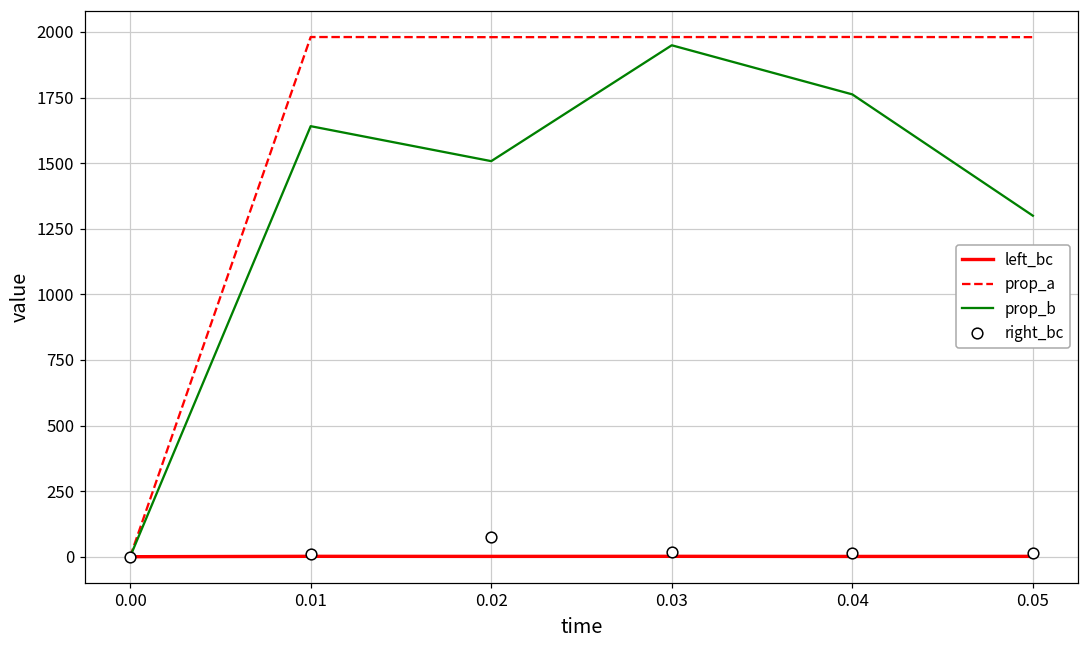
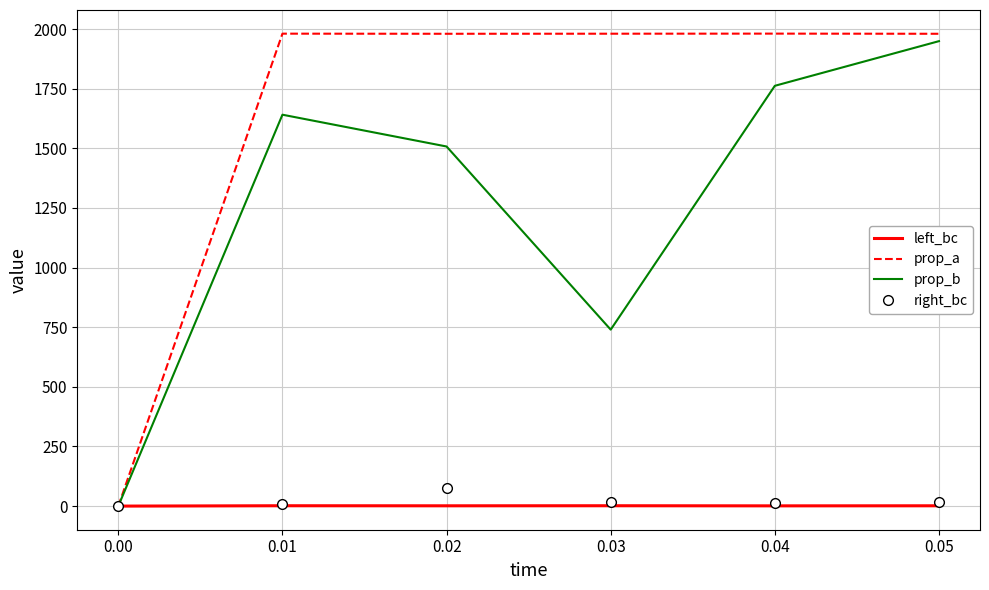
  {
    "prop_b": {
      "0.01": 1640,
      "0.02": 1510,
-     "0.03": 1950,
+     "0.03": 740,
      "0.04": 1760,
-     "0.05": 1300
+     "0.05": 1950
    },
    "right_bc": {
      "0.02": 80,
      "0.03": 20,
      "0.04": 10,
      "0.05": 20
    }
  }
